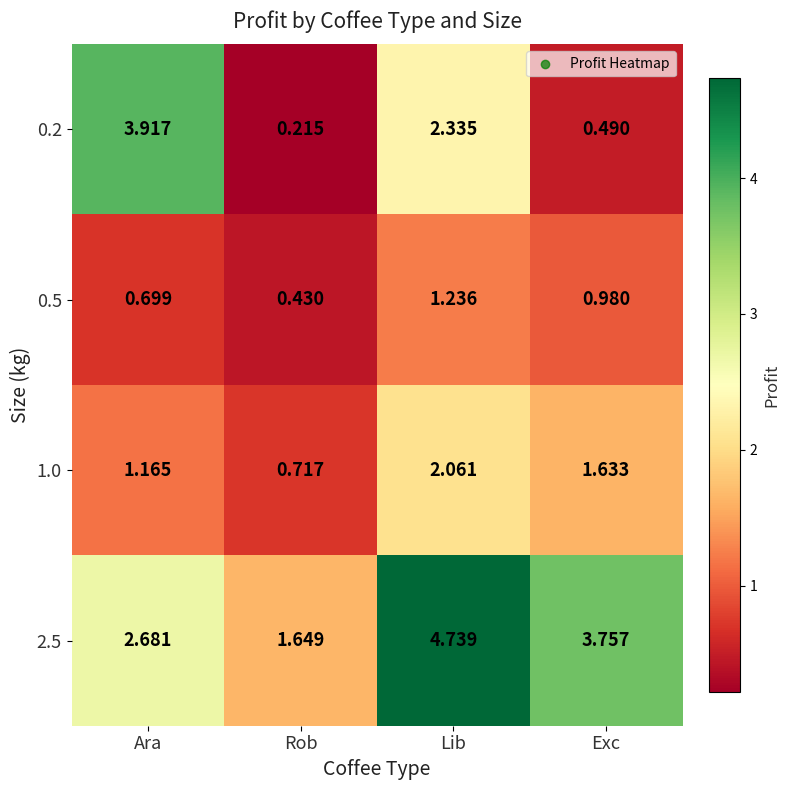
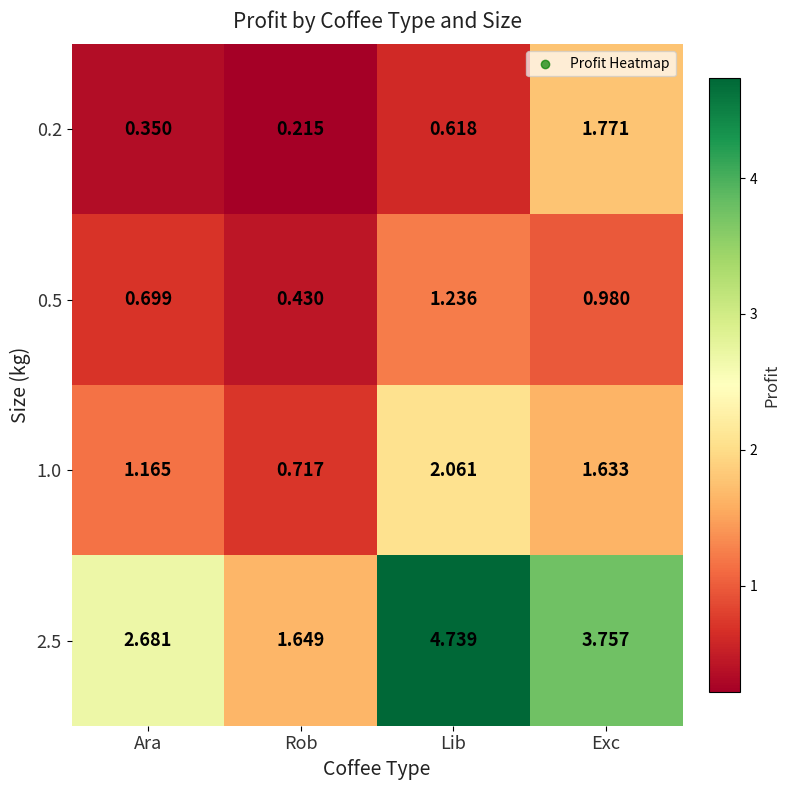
  {
    "0.2": {
-     "Ara": 3.917,
+     "Ara": 0.350,
      "Rob": 0.215,
-     "Lib": 2.335,
-     "Exc": 0.490
+     "Lib": 0.618,
+     "Exc": 1.771
    },
    "0.5": {
      "Ara": 0.699,
      "Rob": 0.430,
      "Lib": 1.236,
      "Exc": 0.980
    },
    "1.0": {
      "Ara": 1.165,
      "Rob": 0.717,
      "Lib": 2.061,
      "Exc": 1.633
    },
    "2.5": {
      "Ara": 2.681,
      "Rob": 1.649,
      "Lib": 4.739,
      "Exc": 3.757
    }
  }
